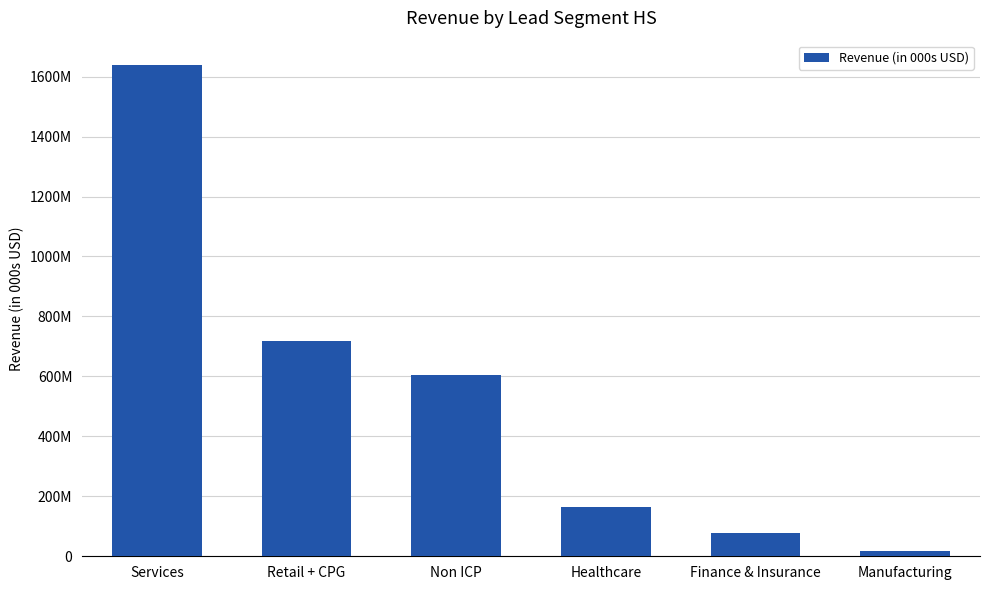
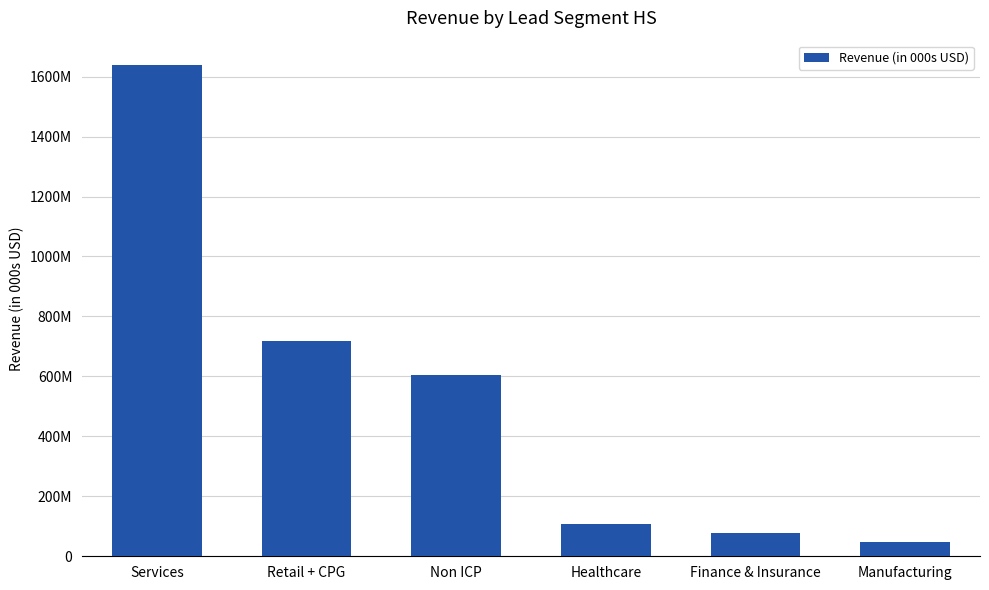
  {
    "Services": 1640000000,
    "Retail + CPG": 720000000,
    "Non ICP": 600000000,
-   "Healthcare": 170000000,
+   "Healthcare": 110000000,
    "Finance & Insurance": 80000000,
-   "Manufacturing": 20000000
+   "Manufacturing": 50000000
  }
